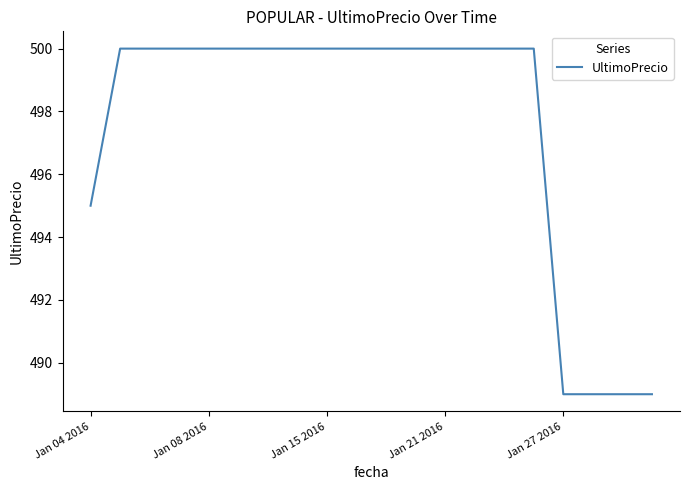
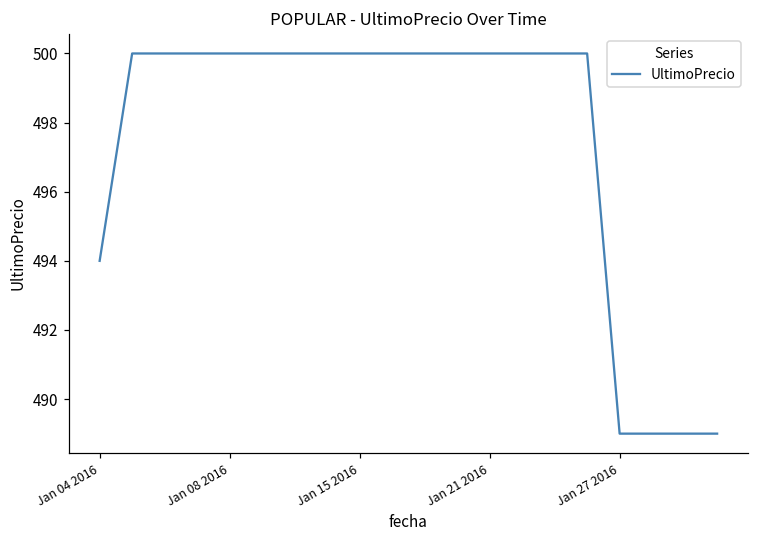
  {
-   "Jan 04 2016": 495,
+   "Jan 04 2016": 494,
    "Jan 08 2016": 500,
    "Jan 15 2016": 500,
    "Jan 21 2016": 500,
    "Jan 27 2016": 489
  }
